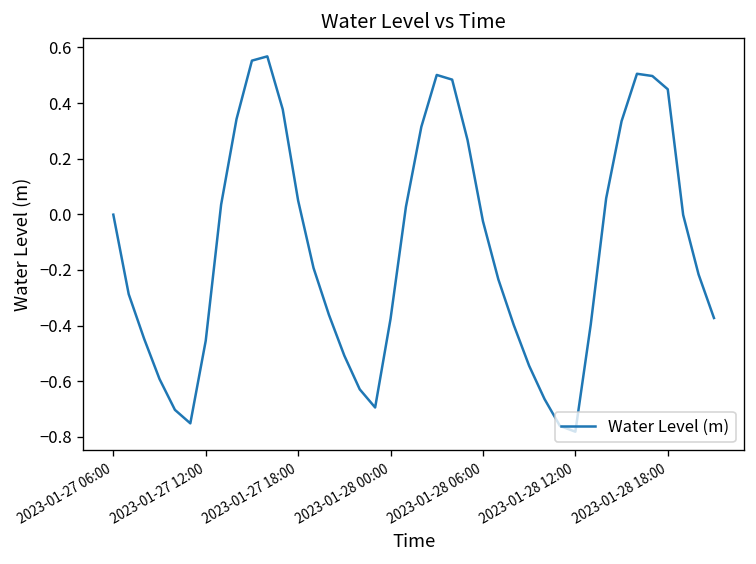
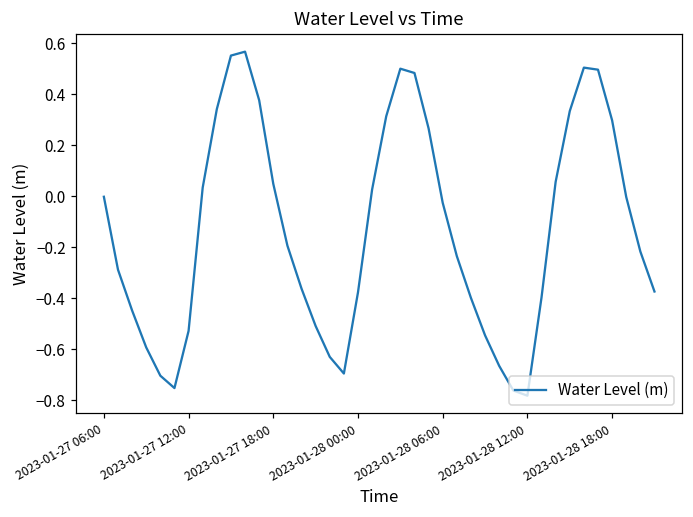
  {
    "2023-01-27 06:00": 0.00,
-   "2023-01-27 12:00": -0.45,
+   "2023-01-27 12:00": -0.53,
    "2023-01-27 18:00": 0.05,
    "2023-01-28 00:00": -0.38,
    "2023-01-28 06:00": -0.02,
-   "2023-01-28 18:00": 0.45
+   "2023-01-28 18:00": 0.30
  }
